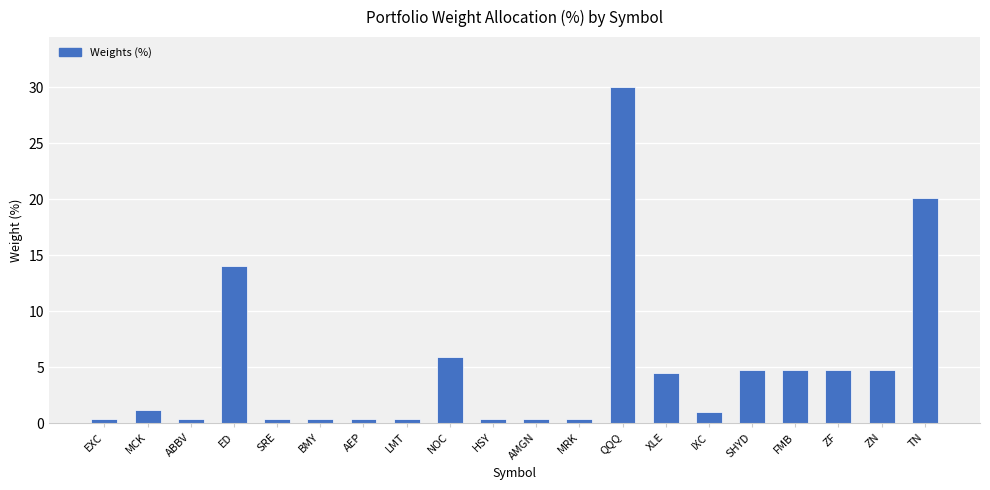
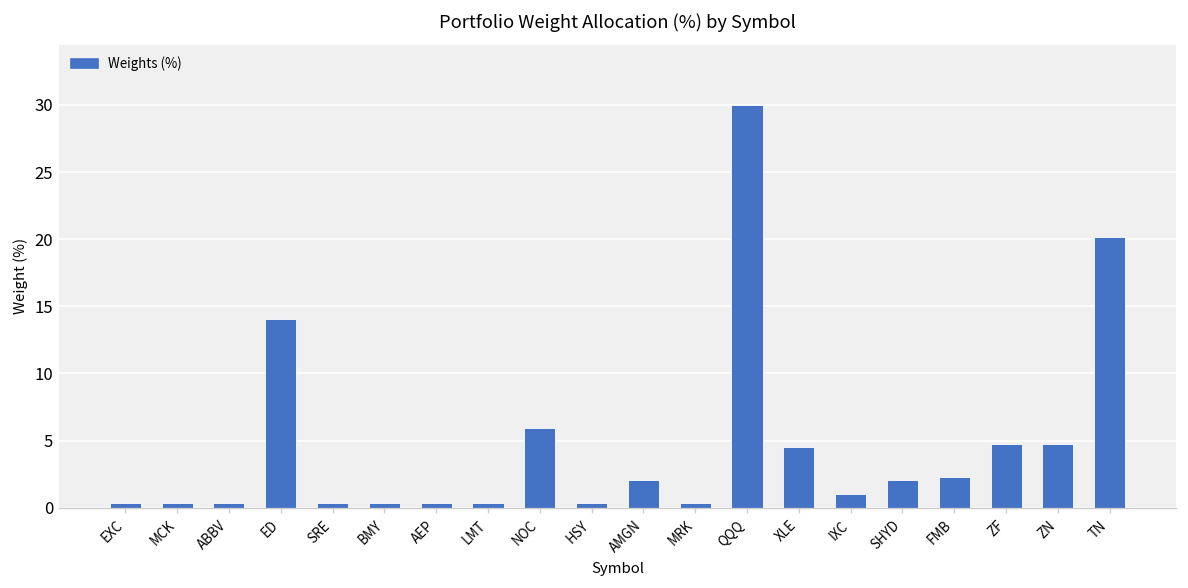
  {
    "EXC": 0.3,
-   "MCK": 1.1,
+   "MCK": 0.3,
    "ABBV": 0.3,
    "ED": 14.1,
    "SRE": 0.3,
    "BMY": 0.3,
    "AEP": 0.3,
    "LMT": 0.3,
    "NOC": 5.9,
    "HSY": 0.3,
-   "AMGN": 0.3,
+   "AMGN": 2.1,
    "MRK": 0.3,
    "QQQ": 30.0,
    "XLE": 4.5,
    "IXC": 1.0,
-   "SHYD": 4.8,
-   "FMB": 4.8,
+   "SHYD": 2.0,
+   "FMB": 2.3,
    "ZF": 4.8,
    "ZN": 4.8,
    "TN": 20.1
  }
